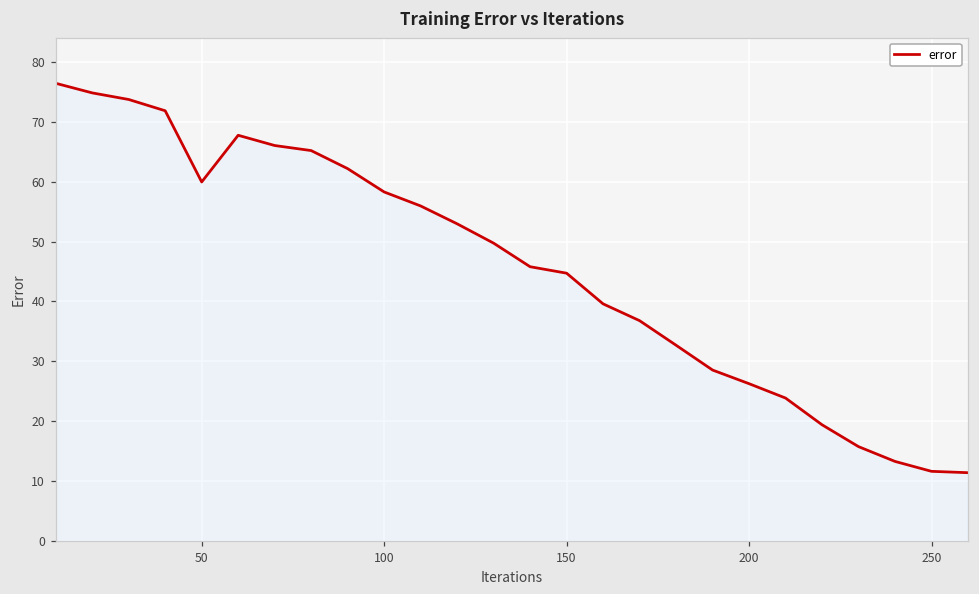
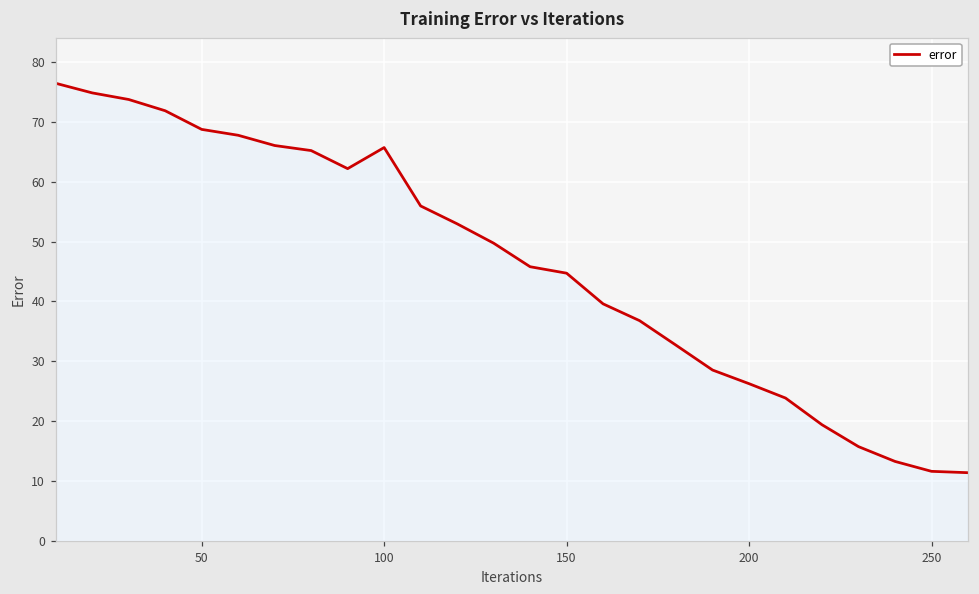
  {
-   "50": 60,
-   "100": 58,
+   "50": 69,
+   "100": 66,
    "150": 45,
    "200": 26,
    "250": 12
  }
